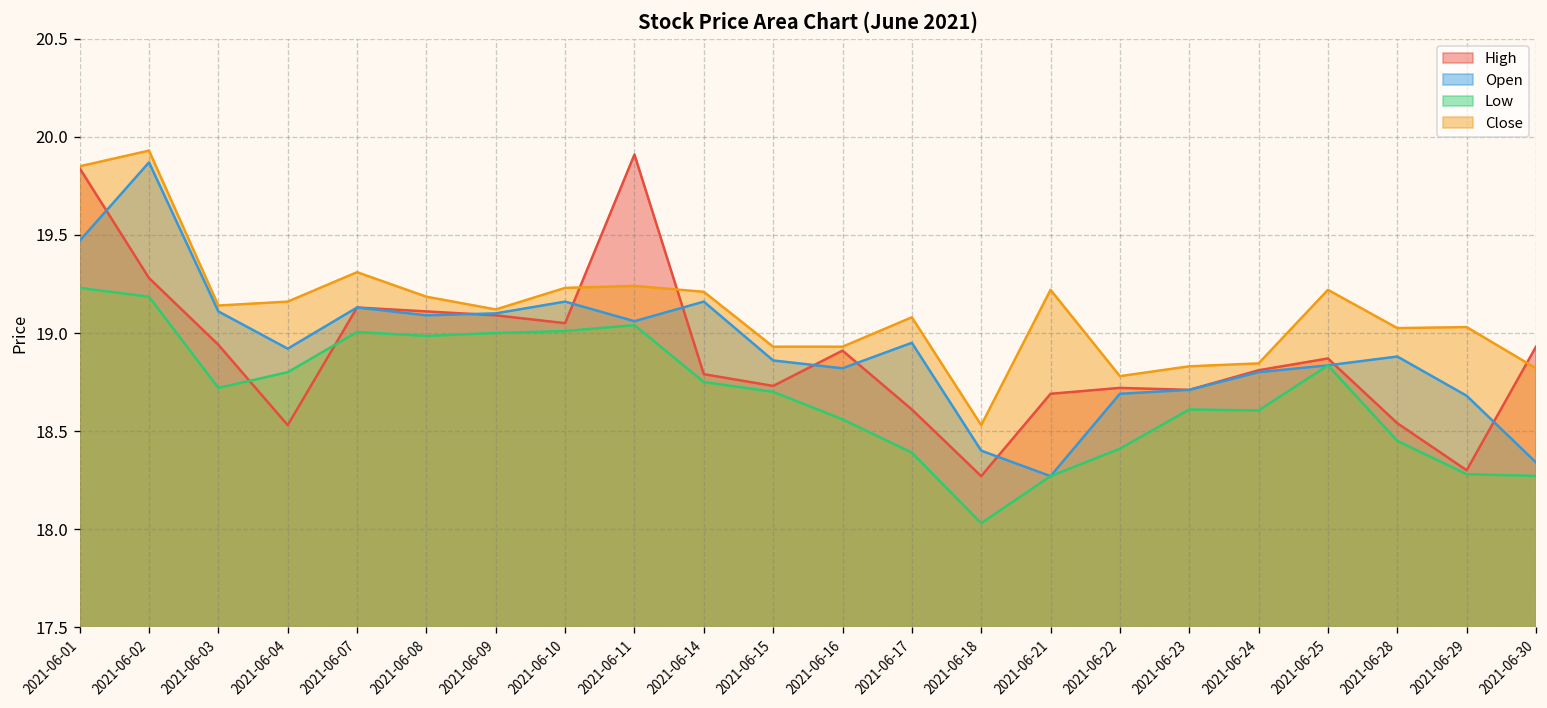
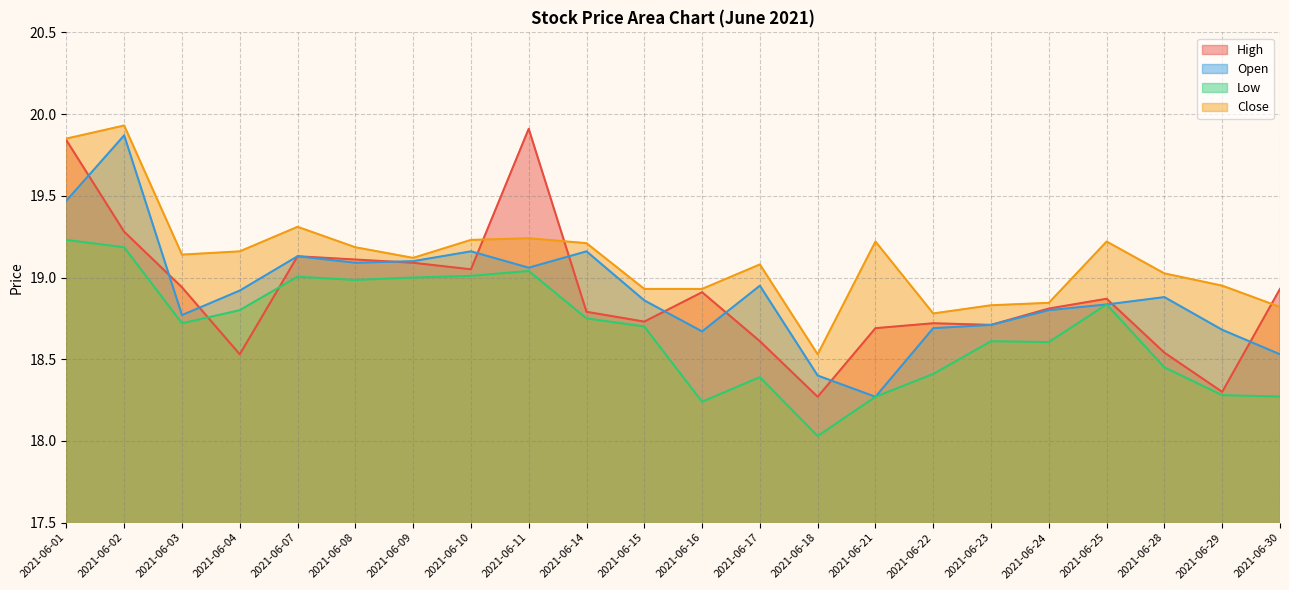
  {
    "High": {
      "2021-06-02": 19.28,
      "2021-06-03": 18.94,
      "2021-06-04": 18.53,
      "2021-06-08": 19.11,
      "2021-06-10": 19.05,
      "2021-06-11": 19.91,
      "2021-06-14": 18.79,
      "2021-06-15": 18.73,
      "2021-06-16": 18.91,
      "2021-06-17": 18.61,
      "2021-06-18": 18.27,
      "2021-06-21": 18.69,
      "2021-06-22": 18.72,
      "2021-06-25": 18.87,
      "2021-06-28": 18.54,
      "2021-06-29": 18.30,
      "2021-06-30": 18.93
    },
    "Open": {
      "2021-06-01": 19.47,
      "2021-06-02": 19.87,
-     "2021-06-03": 19.11,
+     "2021-06-03": 18.77,
      "2021-06-04": 18.92,
      "2021-06-08": 19.09,
      "2021-06-10": 19.16,
      "2021-06-11": 19.06,
      "2021-06-14": 19.16,
      "2021-06-15": 18.86,
-     "2021-06-16": 18.82,
+     "2021-06-16": 18.67,
      "2021-06-17": 18.95,
      "2021-06-18": 18.40,
      "2021-06-22": 18.69,
      "2021-06-28": 18.88,
      "2021-06-29": 18.68,
-     "2021-06-30": 18.34
+     "2021-06-30": 18.53
    },
    "Low": {
      "2021-06-01": 19.23,
      "2021-06-02": 19.19,
      "2021-06-03": 18.72,
      "2021-06-04": 18.80,
      "2021-06-07": 19.01,
      "2021-06-08": 18.99,
      "2021-06-09": 19.00,
      "2021-06-10": 19.01,
      "2021-06-11": 19.04,
      "2021-06-14": 18.75,
      "2021-06-15": 18.70,
-     "2021-06-16": 18.56,
+     "2021-06-16": 18.24,
      "2021-06-17": 18.39,
      "2021-06-18": 18.03,
      "2021-06-22": 18.41,
      "2021-06-23": 18.61,
      "2021-06-24": 18.61,
      "2021-06-28": 18.45,
      "2021-06-29": 18.28,
      "2021-06-30": 18.27
    },
    "Close": {
      "2021-06-02": 19.93,
      "2021-06-03": 19.14,
      "2021-06-04": 19.16,
      "2021-06-07": 19.31,
      "2021-06-08": 19.19,
      "2021-06-09": 19.12,
      "2021-06-10": 19.23,
      "2021-06-11": 19.24,
      "2021-06-14": 19.21,
      "2021-06-15": 18.93,
      "2021-06-16": 18.93,
      "2021-06-17": 19.08,
      "2021-06-18": 18.53,
      "2021-06-21": 19.22,
      "2021-06-22": 18.78,
      "2021-06-23": 18.83,
      "2021-06-24": 18.85,
      "2021-06-25": 19.22,
      "2021-06-28": 19.03,
-     "2021-06-29": 19.03,
+     "2021-06-29": 18.95,
      "2021-06-30": 18.82
    }
  }
